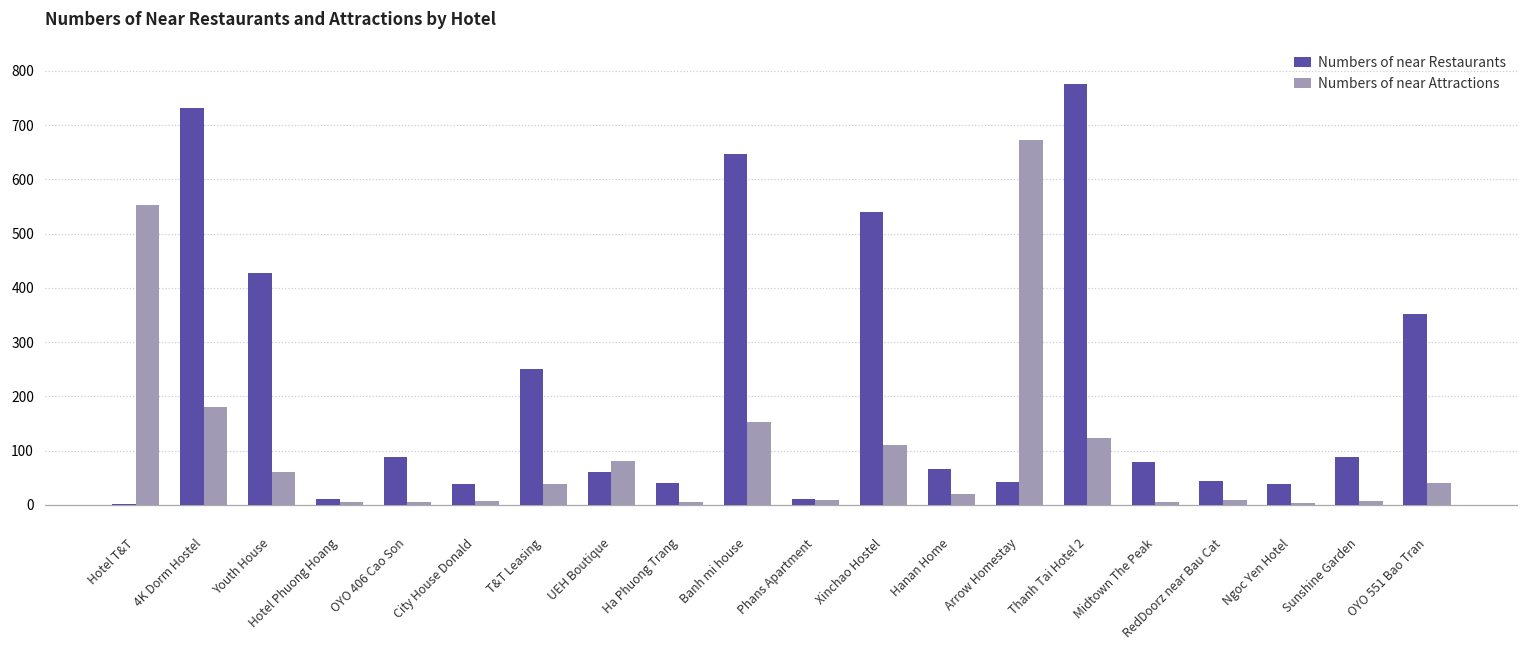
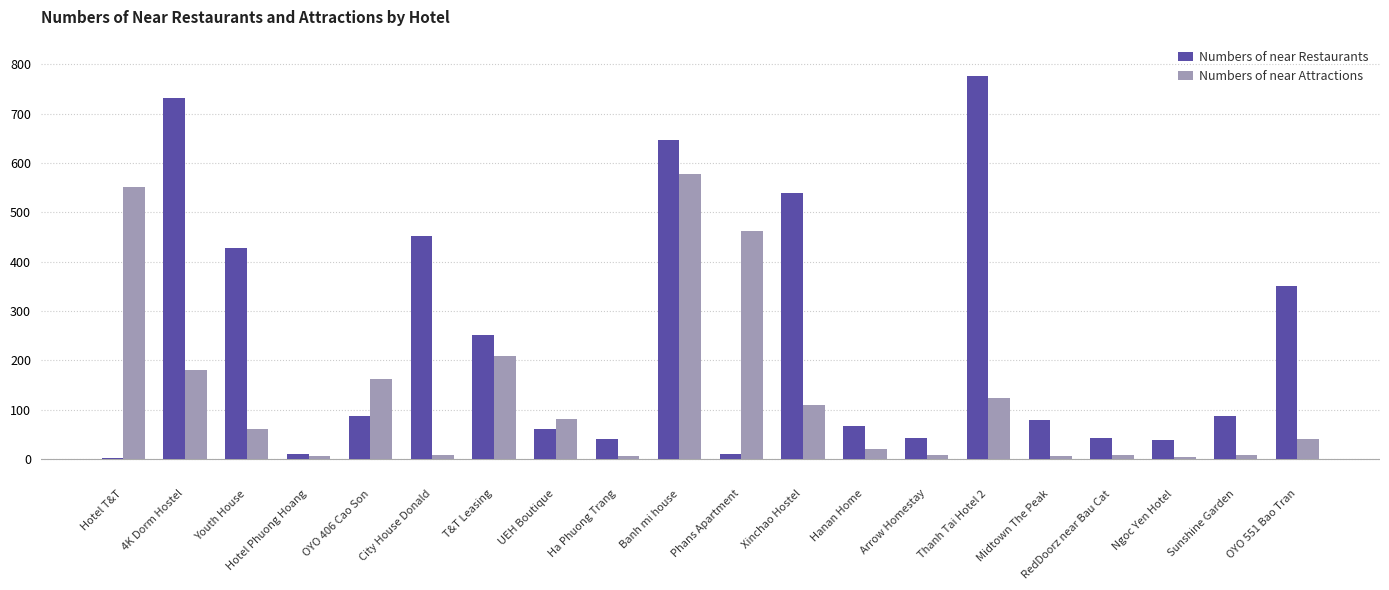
  {
    "Numbers of near Restaurants": {
      "4K Dorm Hostel": 730,
      "Youth House": 430,
      "Hotel Phuong Hoang": 10,
      "OYO 406 Cao Son": 90,
-     "City House Donald": 40,
+     "City House Donald": 450,
      "T&T Leasing": 250,
      "UEH Boutique": 60,
      "Ha Phuong Trang": 40,
      "Banh mi house": 650,
      "Phans Apartment": 10,
      "Xinchao Hostel": 540,
      "Hanan Home": 70,
      "Arrow Homestay": 40,
      "Thanh Tai Hotel 2": 780,
      "Midtown The Peak": 80,
      "RedDoorz near Bau Cat": 40,
      "Ngoc Yen Hotel": 40,
      "Sunshine Garden": 90,
      "OYO 551 Bao Tran": 350
    },
    "Numbers of near Attractions": {
      "Hotel T&T": 550,
      "4K Dorm Hostel": 180,
      "Youth House": 60,
      "Hotel Phuong Hoang": 10,
-     "OYO 406 Cao Son": 10,
+     "OYO 406 Cao Son": 160,
      "City House Donald": 10,
-     "T&T Leasing": 40,
+     "T&T Leasing": 210,
      "UEH Boutique": 80,
      "Ha Phuong Trang": 10,
-     "Banh mi house": 150,
-     "Phans Apartment": 10,
+     "Banh mi house": 580,
+     "Phans Apartment": 460,
      "Xinchao Hostel": 110,
      "Hanan Home": 20,
-     "Arrow Homestay": 670,
+     "Arrow Homestay": 10,
      "Thanh Tai Hotel 2": 120,
      "Midtown The Peak": 10,
      "RedDoorz near Bau Cat": 10,
      "Sunshine Garden": 10,
      "OYO 551 Bao Tran": 40
    }
  }
